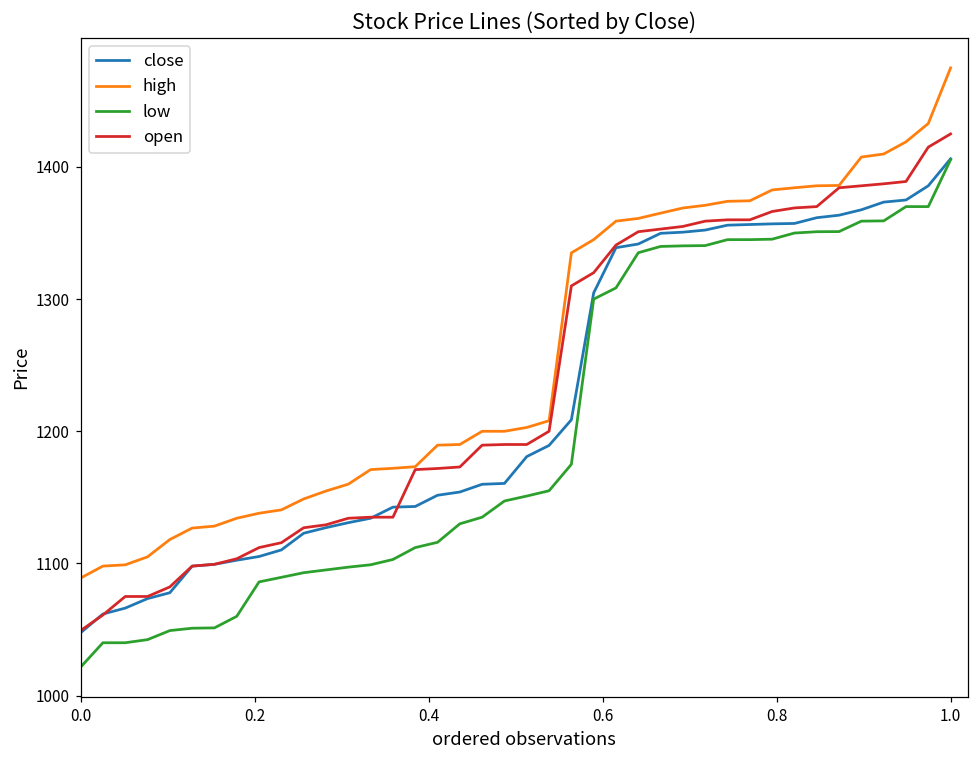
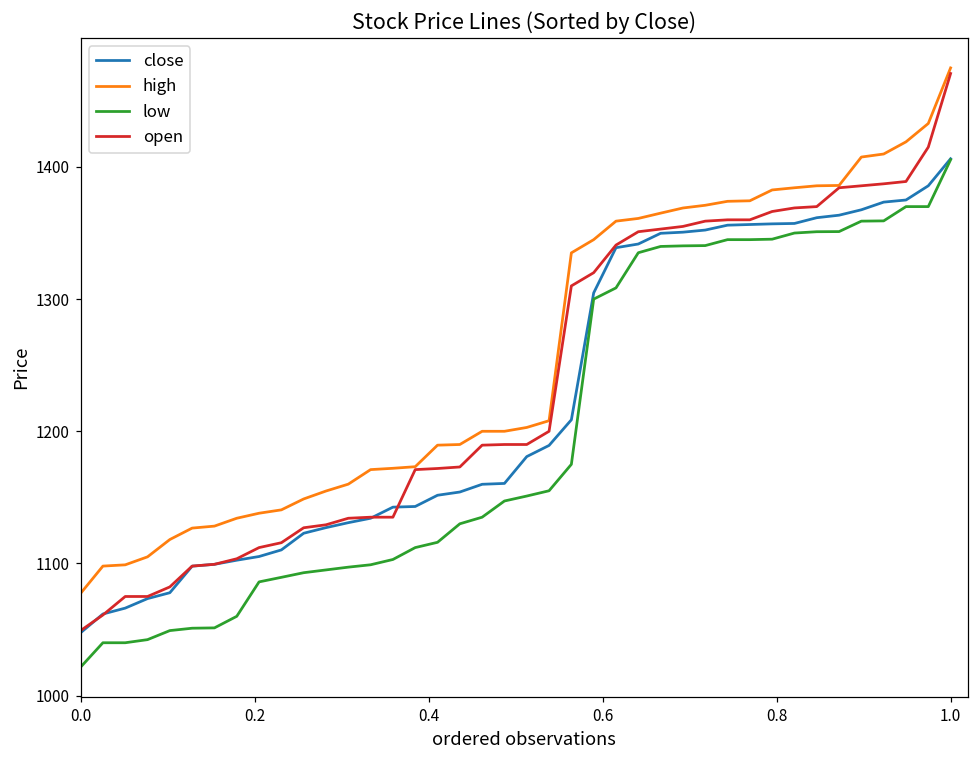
  {
    "high": {
-     "0.0": 1089,
+     "0.0": 1077,
      "1.0": 1475
    },
    "low": {
      "0.0": 1022
    },
    "open": {
-     "1.0": 1425
+     "1.0": 1471
    }
  }
